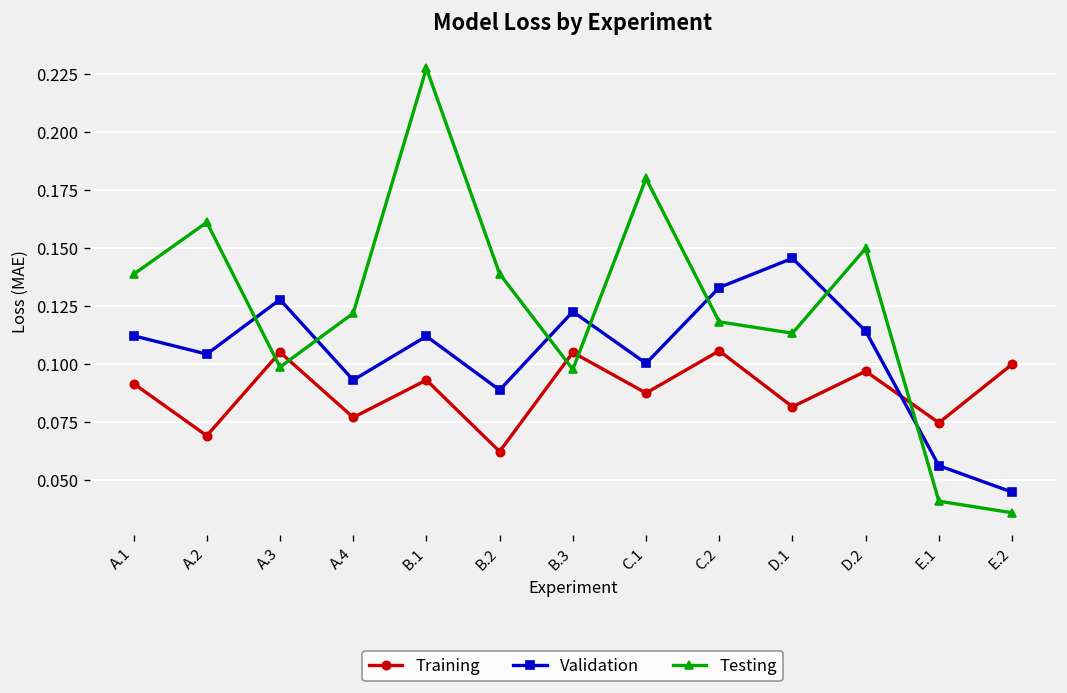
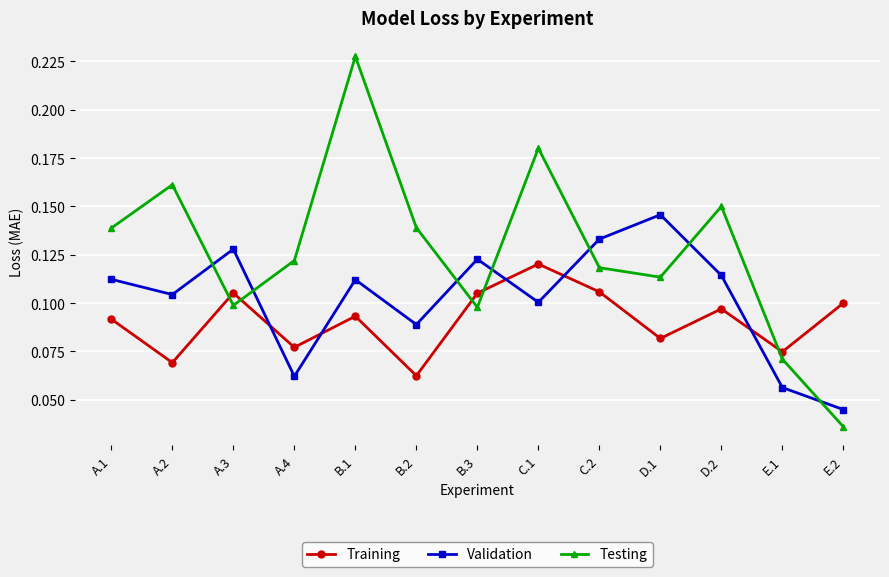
  {
    "Training": {
      "A.1": 0.092,
      "A.2": 0.069,
      "A.3": 0.105,
      "A.4": 0.077,
      "B.1": 0.093,
      "B.2": 0.062,
      "B.3": 0.105,
-     "C.1": 0.088,
+     "C.1": 0.120,
      "C.2": 0.106,
      "D.1": 0.082,
      "D.2": 0.097,
      "E.1": 0.075,
      "E.2": 0.100
    },
    "Validation": {
      "A.1": 0.112,
      "A.2": 0.104,
      "A.3": 0.128,
-     "A.4": 0.093,
+     "A.4": 0.062,
      "B.1": 0.112,
      "B.2": 0.089,
      "B.3": 0.123,
      "C.1": 0.100,
      "C.2": 0.133,
      "D.1": 0.146,
      "D.2": 0.114,
      "E.1": 0.056,
      "E.2": 0.045
    },
    "Testing": {
      "A.1": 0.139,
      "A.2": 0.161,
      "A.3": 0.099,
      "A.4": 0.122,
      "B.1": 0.228,
      "B.2": 0.139,
      "B.3": 0.098,
      "C.1": 0.180,
      "C.2": 0.118,
      "D.1": 0.113,
      "D.2": 0.150,
-     "E.1": 0.041,
+     "E.1": 0.071,
      "E.2": 0.036
    }
  }
